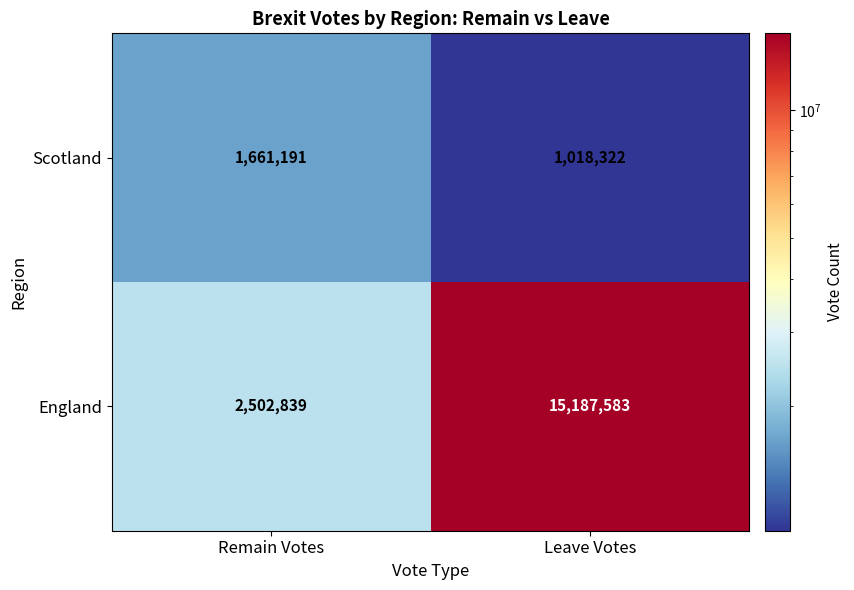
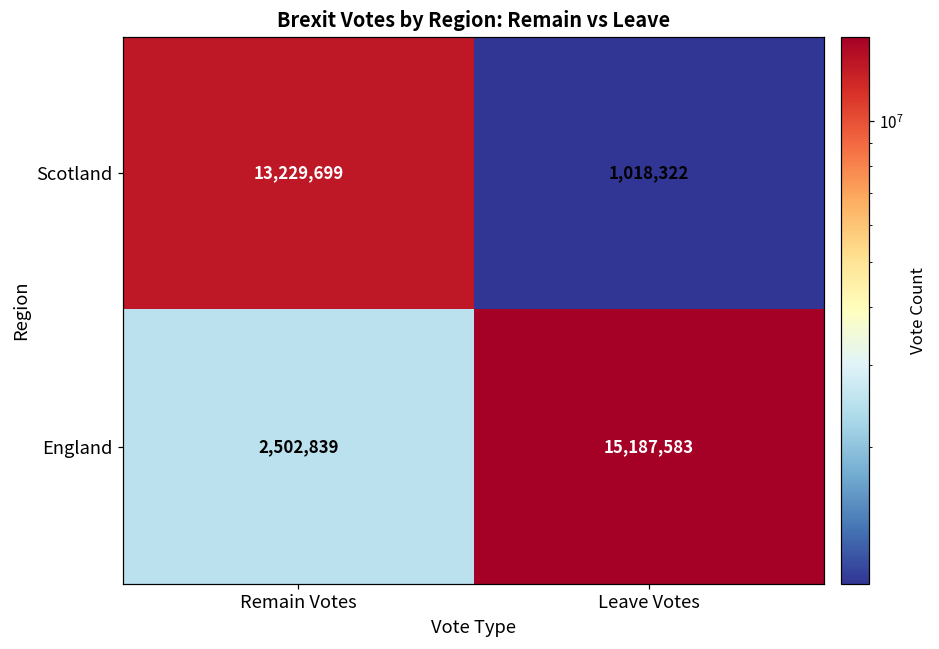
  {
    "Scotland": {
-     "Remain Votes": "1,661,191",
+     "Remain Votes": "13,229,699",
      "Leave Votes": "1,018,322"
    },
    "England": {
      "Remain Votes": "2,502,839",
      "Leave Votes": "15,187,583"
    }
  }
